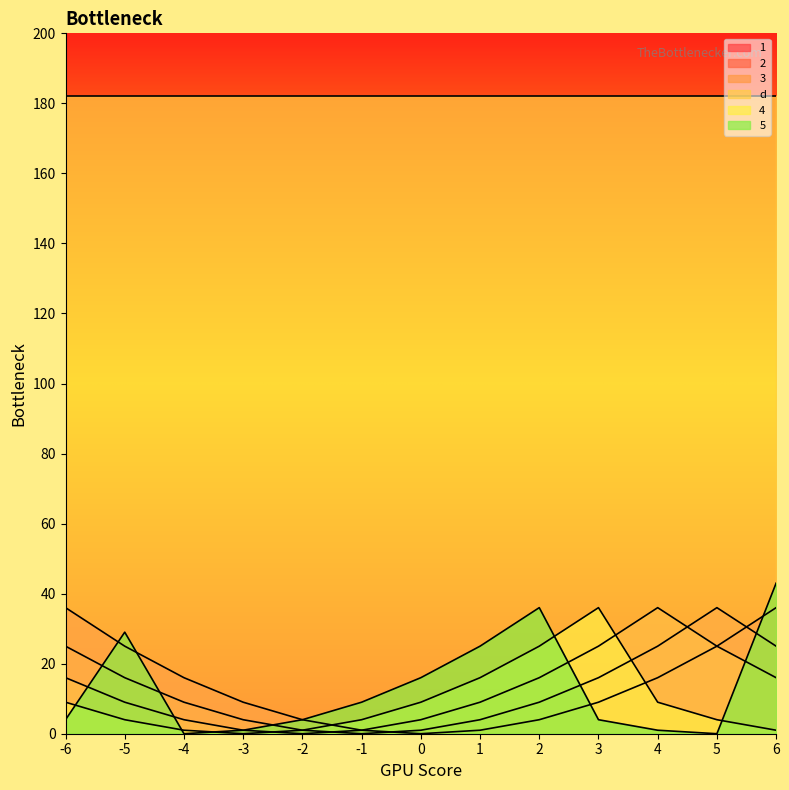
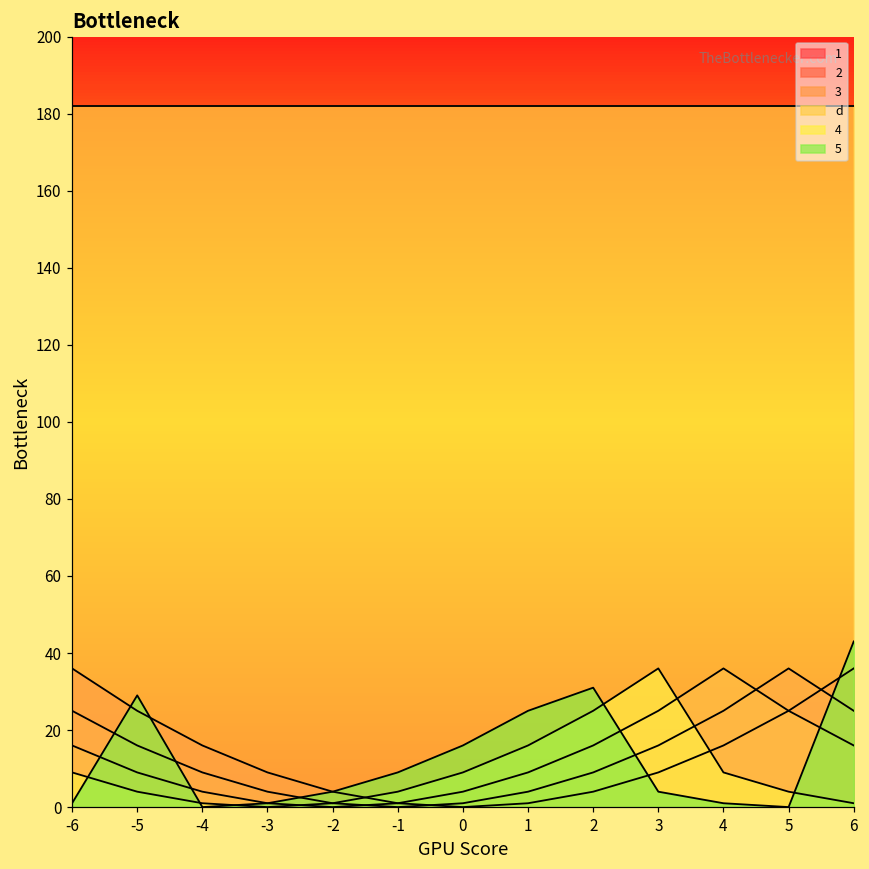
  {
    "5": {
-     "-6": 4,
+     "-6": 1,
      "-5": 29,
      "-4": 0,
      "-1": 9,
      "0": 16,
      "1": 25,
-     "2": 36,
+     "2": 31,
      "3": 4,
      "4": 1,
      "5": 0,
      "6": 43
    }
  }
